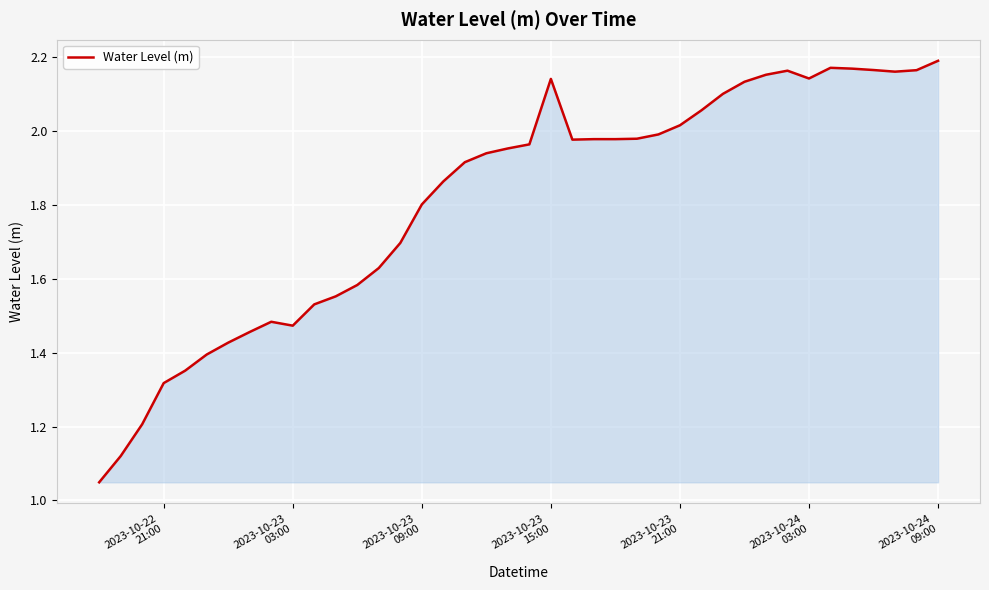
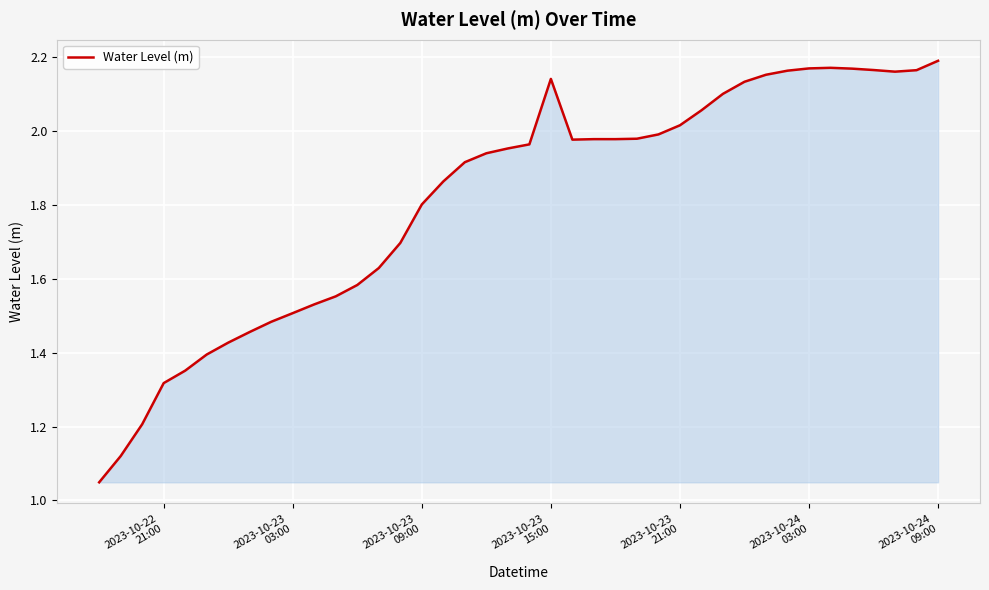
  {
    "2023-10-22 21:00": 1.32,
-   "2023-10-23 03:00": 1.47,
+   "2023-10-23 03:00": 1.51,
    "2023-10-23 09:00": 1.80,
    "2023-10-23 15:00": 2.14,
    "2023-10-23 21:00": 2.02,
-   "2023-10-24 03:00": 2.14,
+   "2023-10-24 03:00": 2.17,
    "2023-10-24 09:00": 2.19
  }
